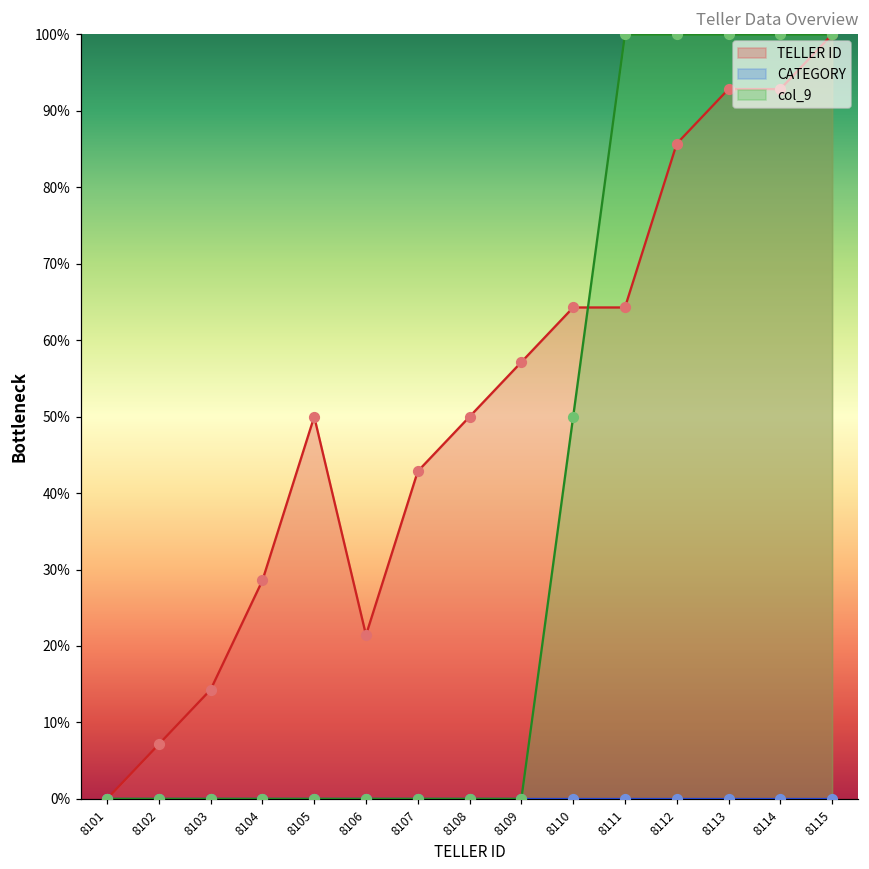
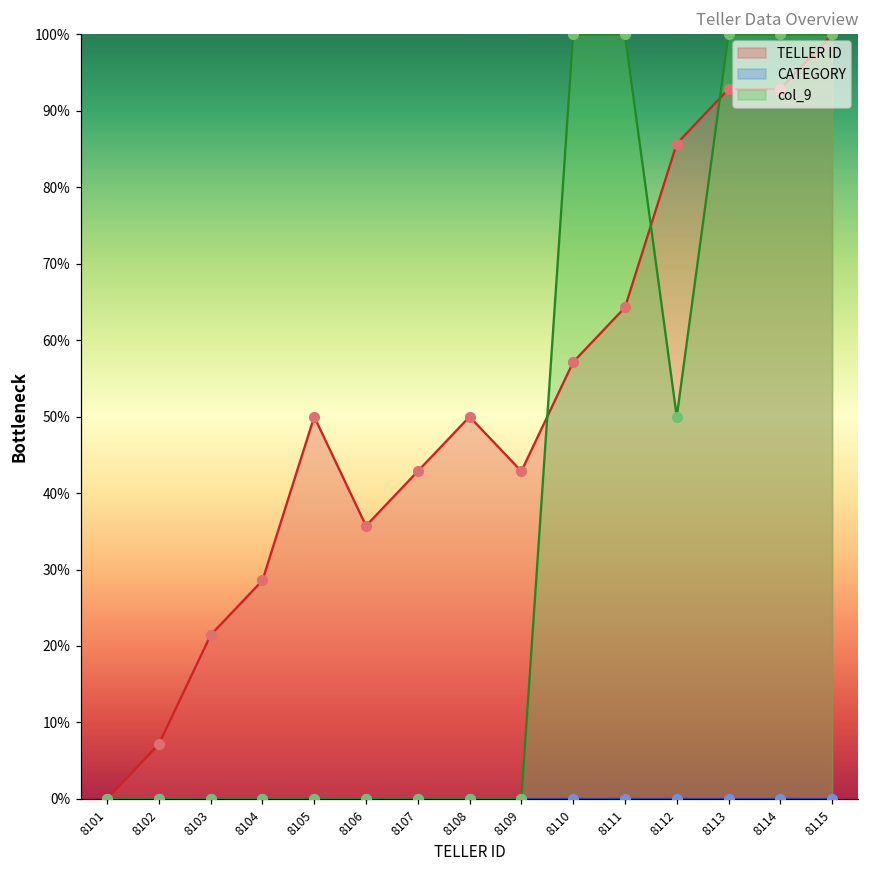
  {
    "TELLER ID": {
      "8102": "7%",
-     "8103": "14%",
+     "8103": "21%",
      "8104": "29%",
      "8105": "50%",
-     "8106": "21%",
+     "8106": "36%",
      "8107": "43%",
      "8108": "50%",
-     "8109": "57%",
-     "8110": "64%",
+     "8109": "43%",
+     "8110": "57%",
      "8111": "64%",
      "8112": "86%",
      "8113": "93%"
    },
    "CATEGORY": {
      "8110": "0%",
      "8111": "0%",
      "8112": "0%",
      "8113": "0%",
      "8114": "0%",
      "8115": "0%"
    },
    "col_9": {
-     "8110": "50%",
+     "8110": "100%",
      "8111": "100%",
-     "8112": "100%",
+     "8112": "50%",
      "8113": "100%",
      "8114": "100%"
    }
  }
